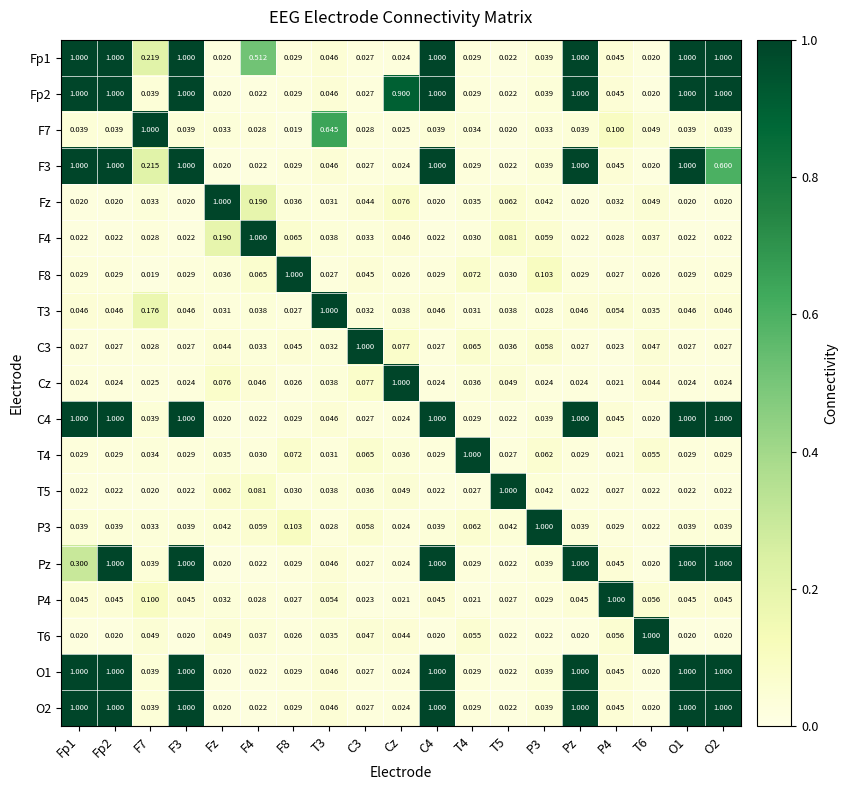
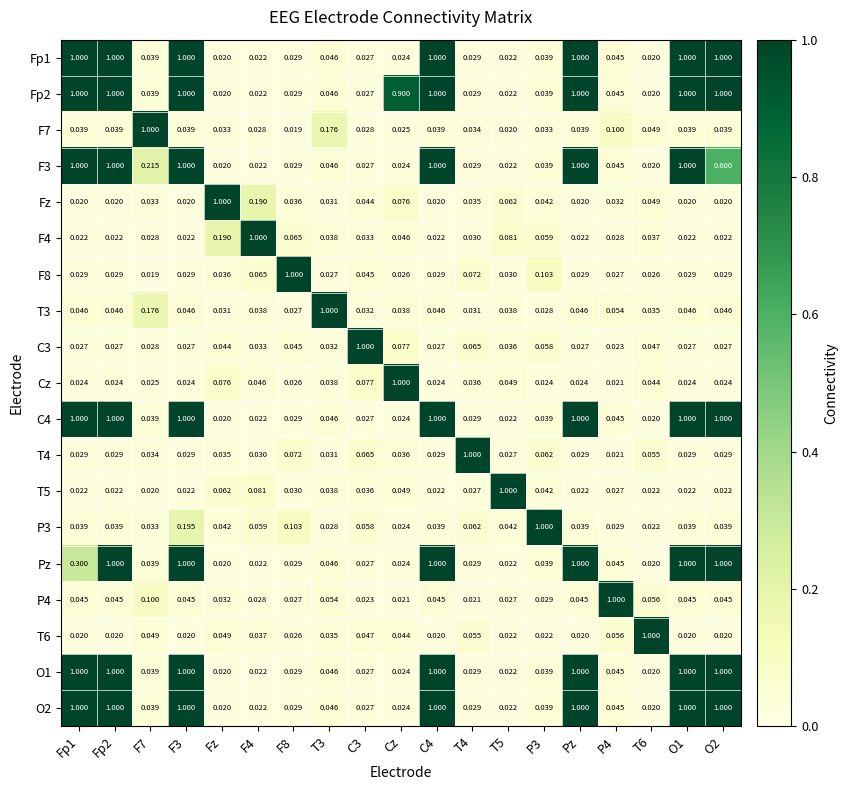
  {
    "Fp1": {
      "Fp1": 1.000,
      "Fp2": 1.000,
-     "F7": 0.219,
+     "F7": 0.039,
      "F3": 1.000,
      "Fz": 0.020,
-     "F4": 0.512,
+     "F4": 0.022,
      "F8": 0.029,
      "T3": 0.046,
      "C3": 0.027,
      "Cz": 0.024,
      "C4": 1.000,
      "T4": 0.029,
      "T5": 0.022,
      "P3": 0.039,
      "Pz": 1.000,
      "P4": 0.045,
      "T6": 0.020,
      "O1": 1.000,
      "O2": 1.000
    },
    "F7": {
      "Fp1": 0.039,
      "Fp2": 0.039,
      "F7": 1.000,
      "F3": 0.039,
      "Fz": 0.033,
      "F4": 0.028,
      "F8": 0.019,
-     "T3": 0.645,
+     "T3": 0.176,
      "C3": 0.028,
      "Cz": 0.025,
      "C4": 0.039,
      "T4": 0.034,
      "T5": 0.020,
      "P3": 0.033,
      "Pz": 0.039,
      "P4": 0.100,
      "T6": 0.049,
      "O1": 0.039,
      "O2": 0.039
    },
    "P3": {
      "Fp1": 0.039,
      "Fp2": 0.039,
      "F7": 0.033,
-     "F3": 0.039,
+     "F3": 0.195,
      "Fz": 0.042,
      "F4": 0.059,
      "F8": 0.103,
      "T3": 0.028,
      "C3": 0.058,
      "Cz": 0.024,
      "C4": 0.039,
      "T4": 0.062,
      "T5": 0.042,
      "P3": 1.000,
      "Pz": 0.039,
      "P4": 0.029,
      "T6": 0.022,
      "O1": 0.039,
      "O2": 0.039
    }
  }
